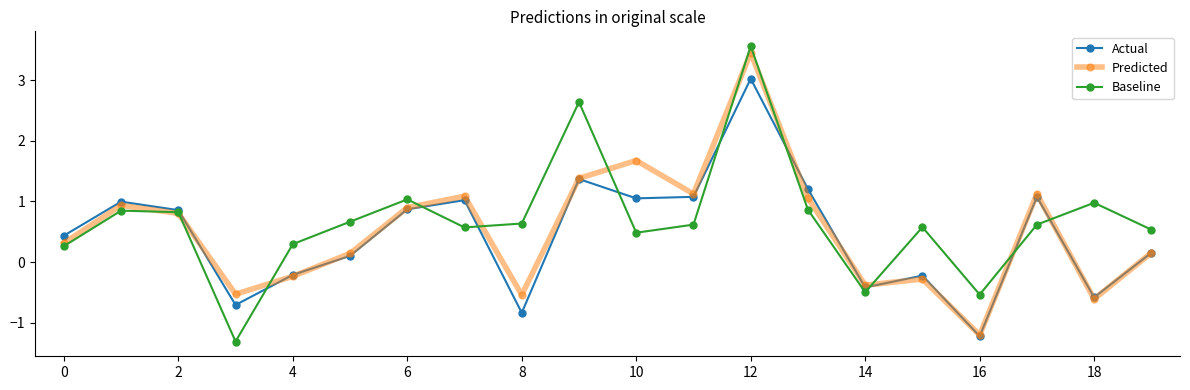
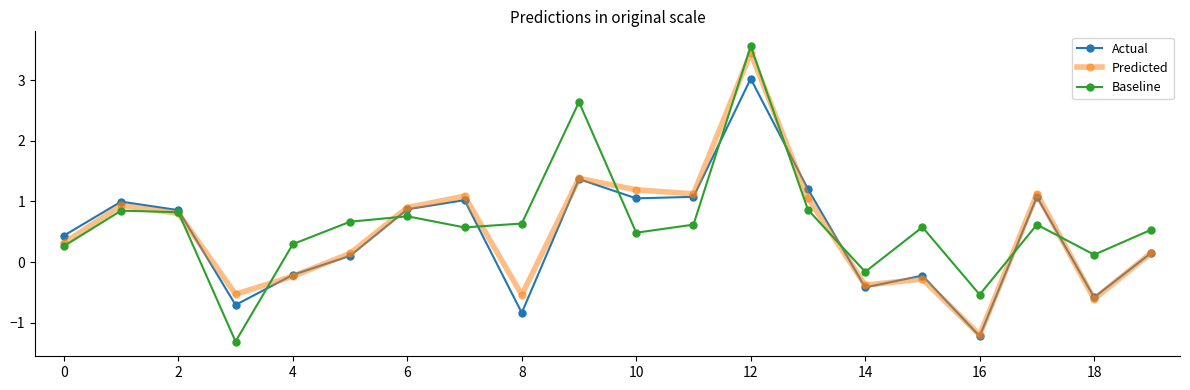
  {
    "Actual": {
      "0": 0.4,
      "8": -0.8,
      "10": 1.1,
      "12": 3.0
    },
    "Predicted": {
      "0": 0.3,
      "8": -0.5,
-     "10": 1.7,
+     "10": 1.2,
      "12": 3.5
    },
    "Baseline": {
      "0": 0.3,
      "4": 0.3,
-     "6": 1.0,
+     "6": 0.8,
      "8": 0.6,
      "10": 0.5,
      "12": 3.6,
-     "14": -0.5,
+     "14": -0.2,
      "16": -0.5,
-     "18": 1.0
+     "18": 0.1
    }
  }
